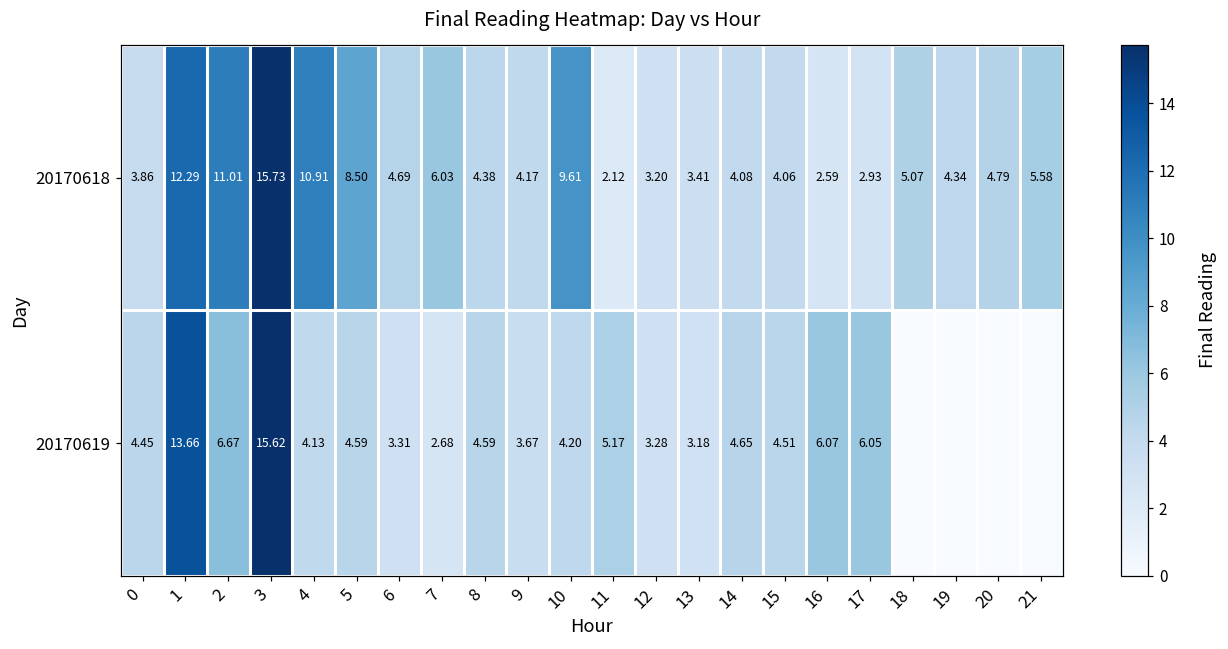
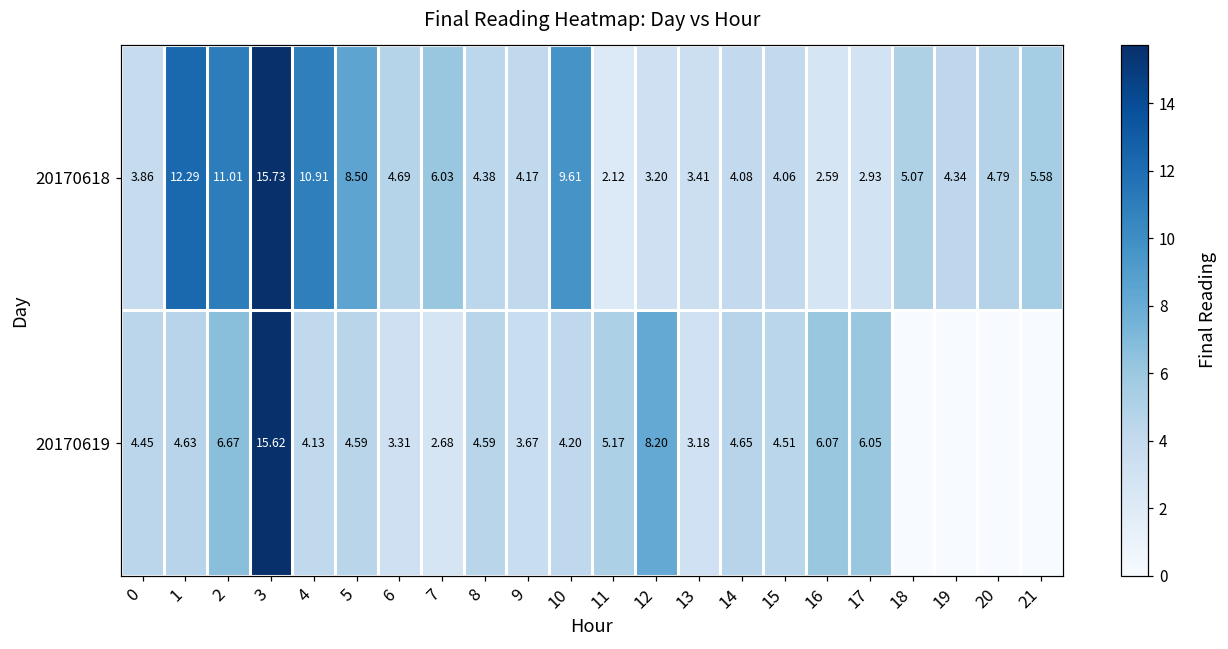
  {
    "20170618": {
      "0": 3.86,
      "1": 12.29,
      "2": 11.01,
      "3": 15.73,
      "4": 10.91,
      "5": 8.50,
      "6": 4.69,
      "7": 6.03,
      "8": 4.38,
      "9": 4.17,
      "10": 9.61,
      "11": 2.12,
      "12": 3.20,
      "13": 3.41,
      "14": 4.08,
      "15": 4.06,
      "16": 2.59,
      "17": 2.93,
      "18": 5.07,
      "19": 4.34,
      "20": 4.79,
      "21": 5.58
    },
    "20170619": {
      "0": 4.45,
-     "1": 13.66,
+     "1": 4.63,
      "2": 6.67,
      "3": 15.62,
      "4": 4.13,
      "5": 4.59,
      "6": 3.31,
      "7": 2.68,
      "8": 4.59,
      "9": 3.67,
      "10": 4.20,
      "11": 5.17,
-     "12": 3.28,
+     "12": 8.20,
      "13": 3.18,
      "14": 4.65,
      "15": 4.51,
      "16": 6.07,
      "17": 6.05
    }
  }
